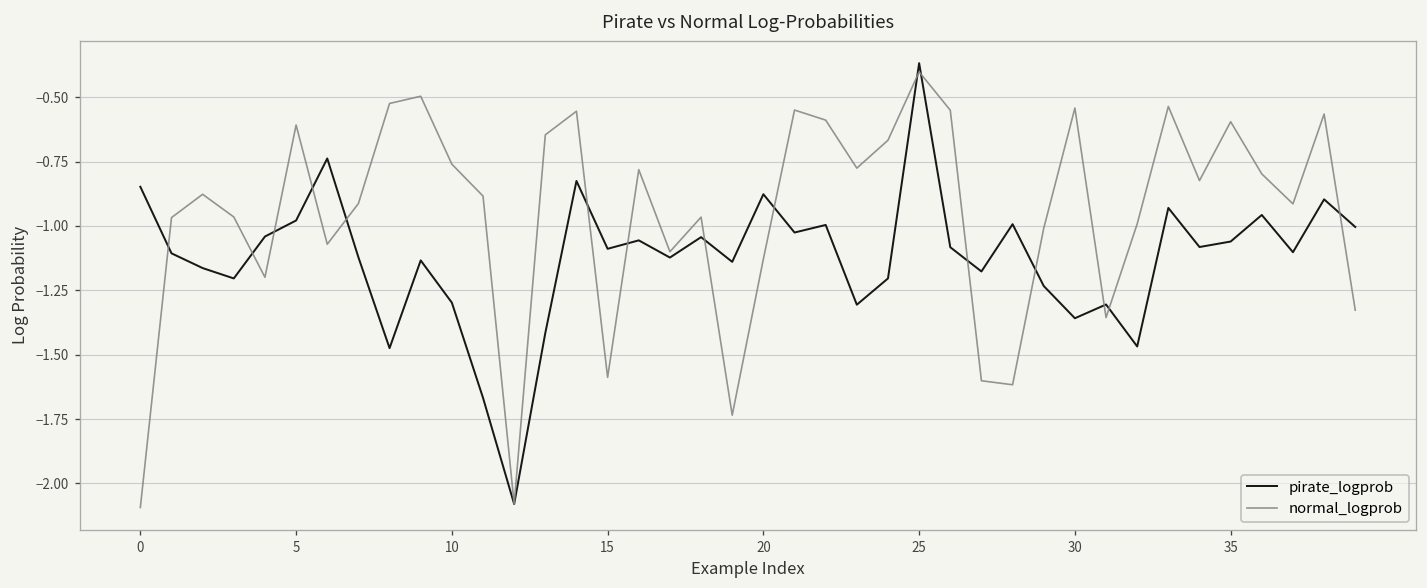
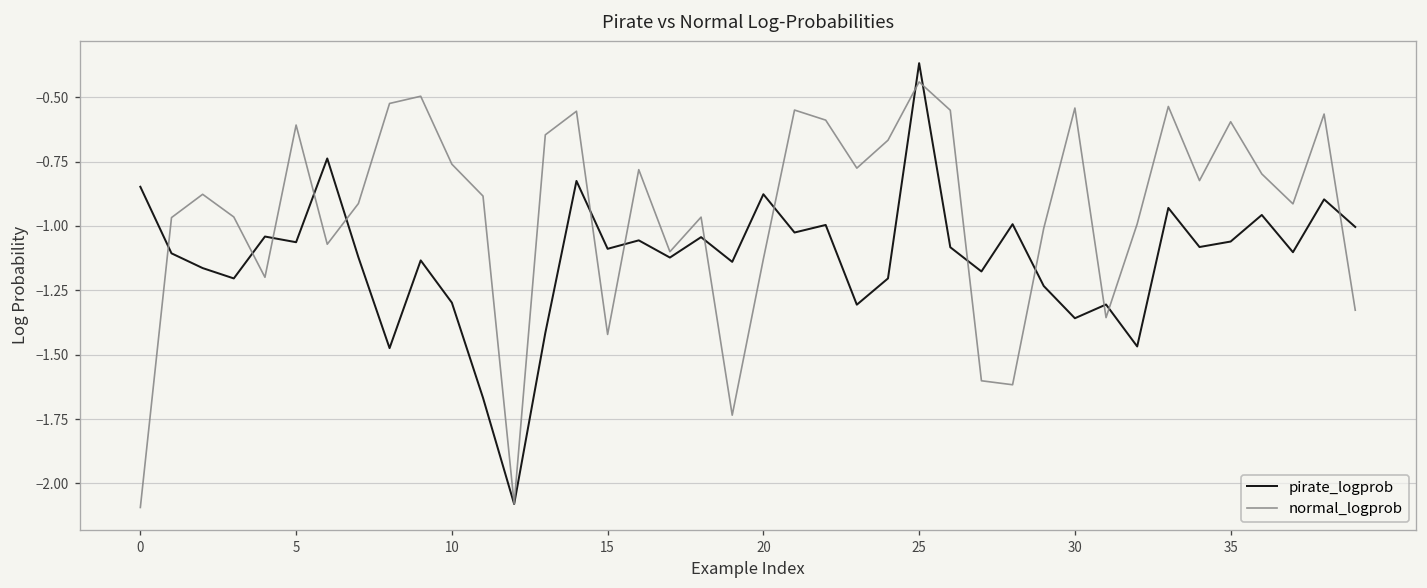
  {
    "pirate_logprob": {
      "0": -0.85,
-     "5": -0.98,
+     "5": -1.06,
      "10": -1.30,
      "15": -1.09,
      "20": -0.88,
      "25": -0.37,
      "30": -1.36,
      "35": -1.06
    },
    "normal_logprob": {
      "0": -2.09,
      "5": -0.61,
      "10": -0.76,
-     "15": -1.59,
+     "15": -1.42,
      "20": -1.13,
-     "25": -0.40,
+     "25": -0.44,
      "30": -0.54,
      "35": -0.60
    }
  }
